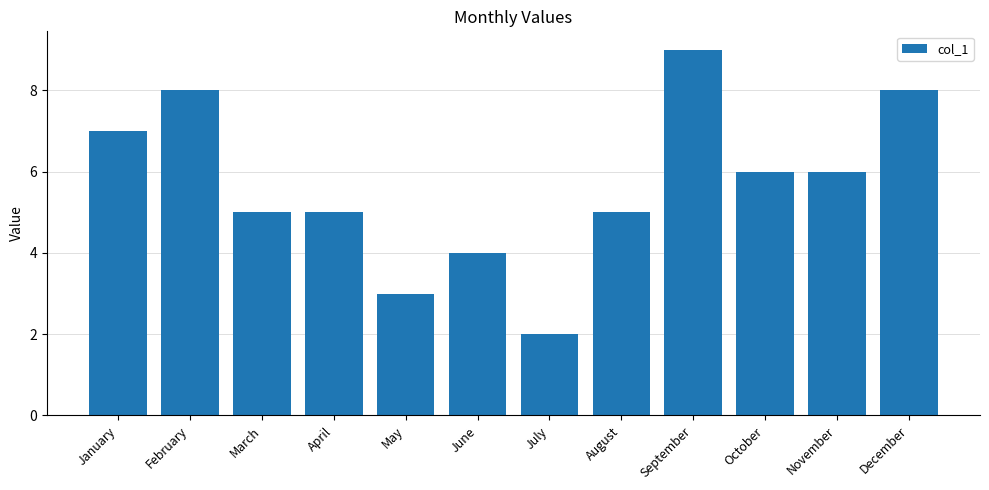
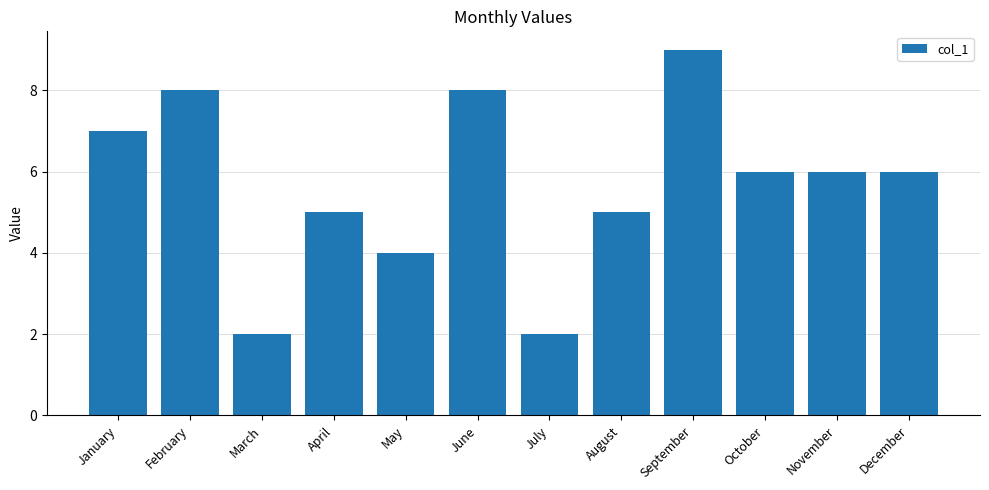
  {
    "January": 7,
    "February": 8,
-   "March": 5,
+   "March": 2,
    "April": 5,
-   "May": 3,
-   "June": 4,
+   "May": 4,
+   "June": 8,
    "July": 2,
    "August": 5,
    "September": 9,
    "October": 6,
    "November": 6,
-   "December": 8
+   "December": 6
  }
